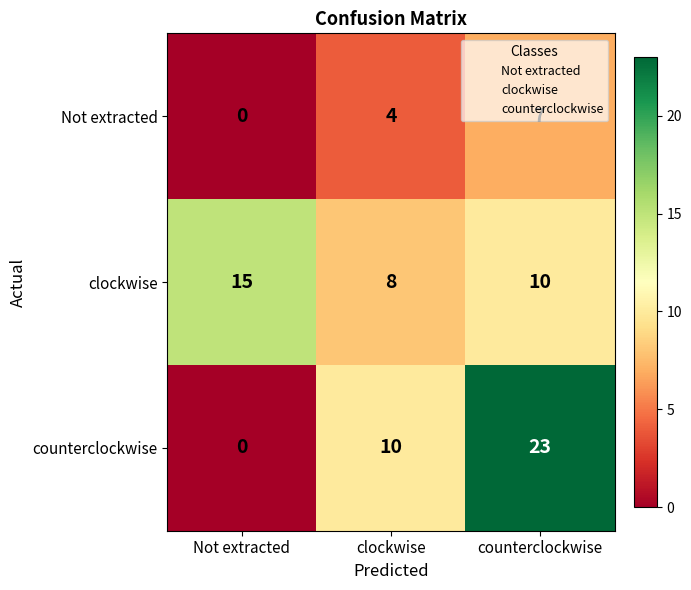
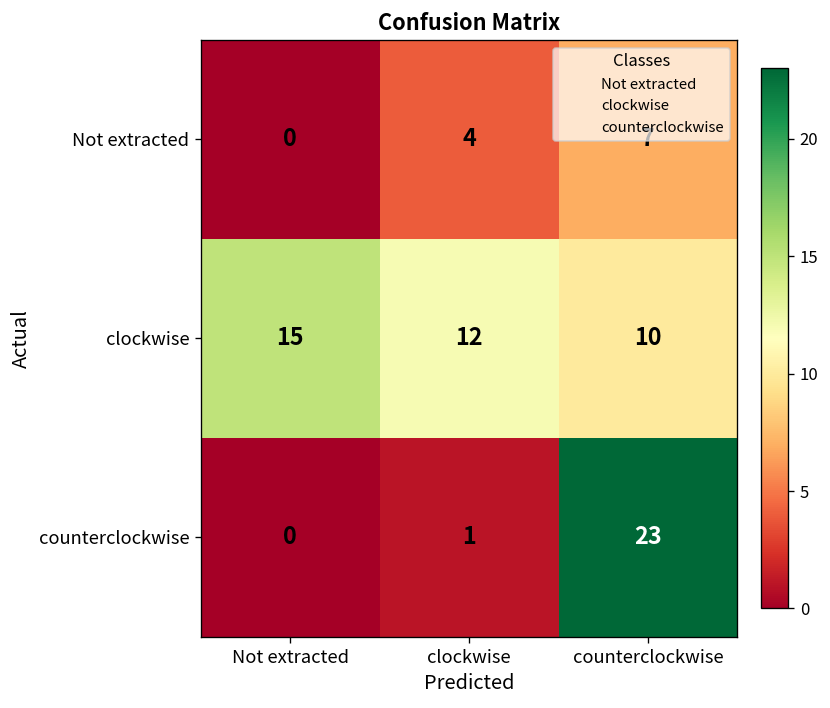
  {
    "Not extracted": {
      "Not extracted": 0,
      "clockwise": 4
    },
    "clockwise": {
      "Not extracted": 15,
-     "clockwise": 8,
+     "clockwise": 12,
      "counterclockwise": 10
    },
    "counterclockwise": {
      "Not extracted": 0,
-     "clockwise": 10,
+     "clockwise": 1,
      "counterclockwise": 23
    }
  }
